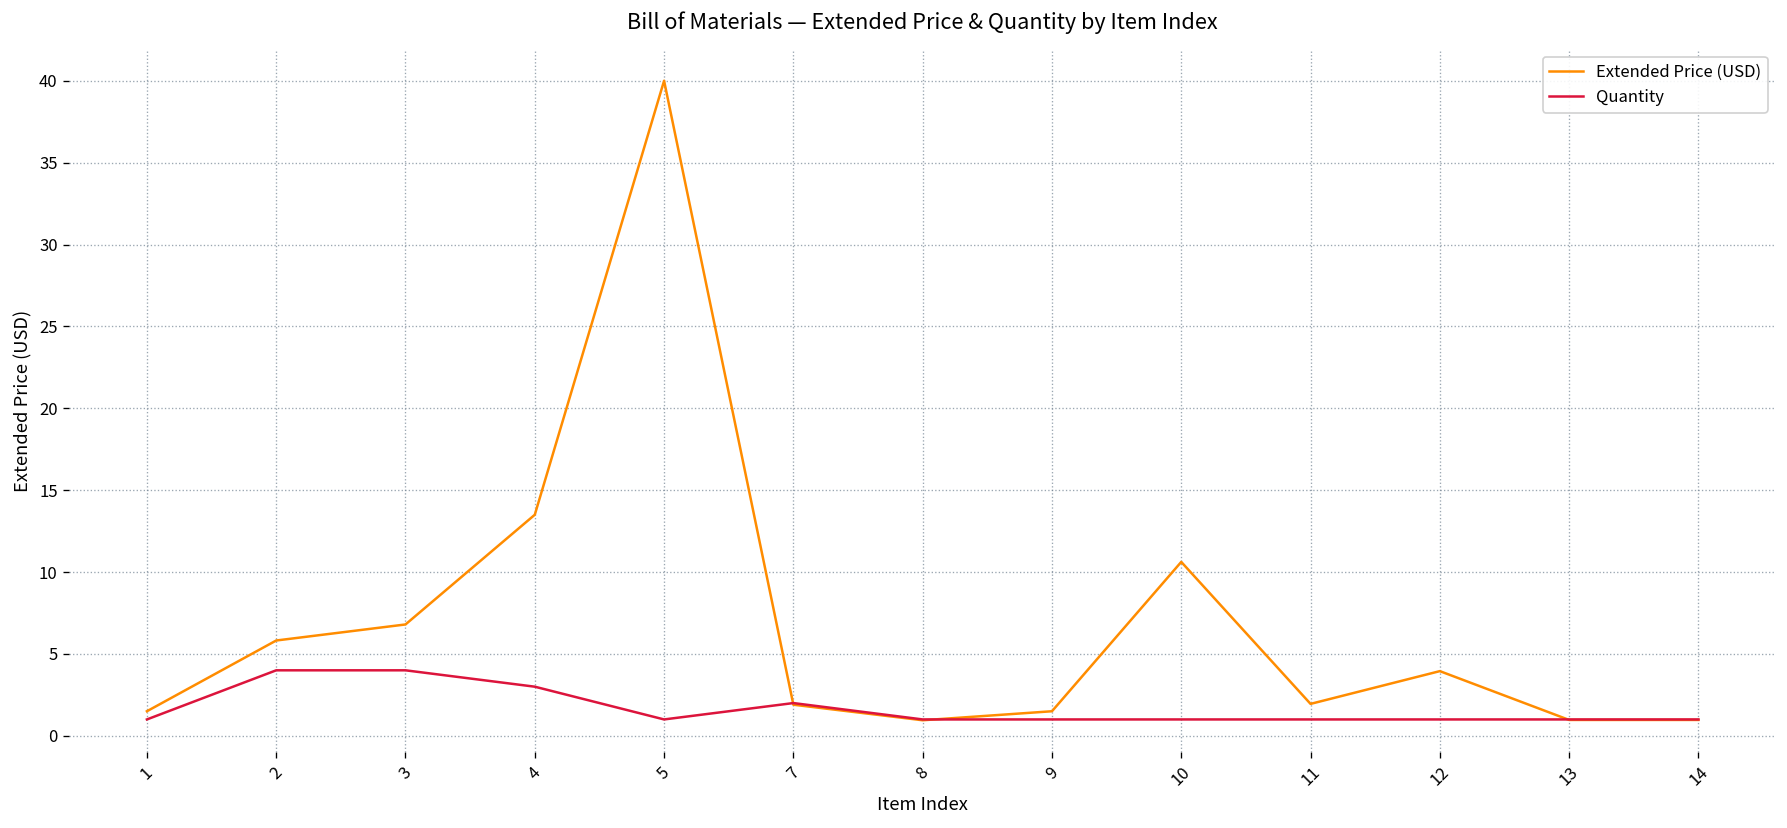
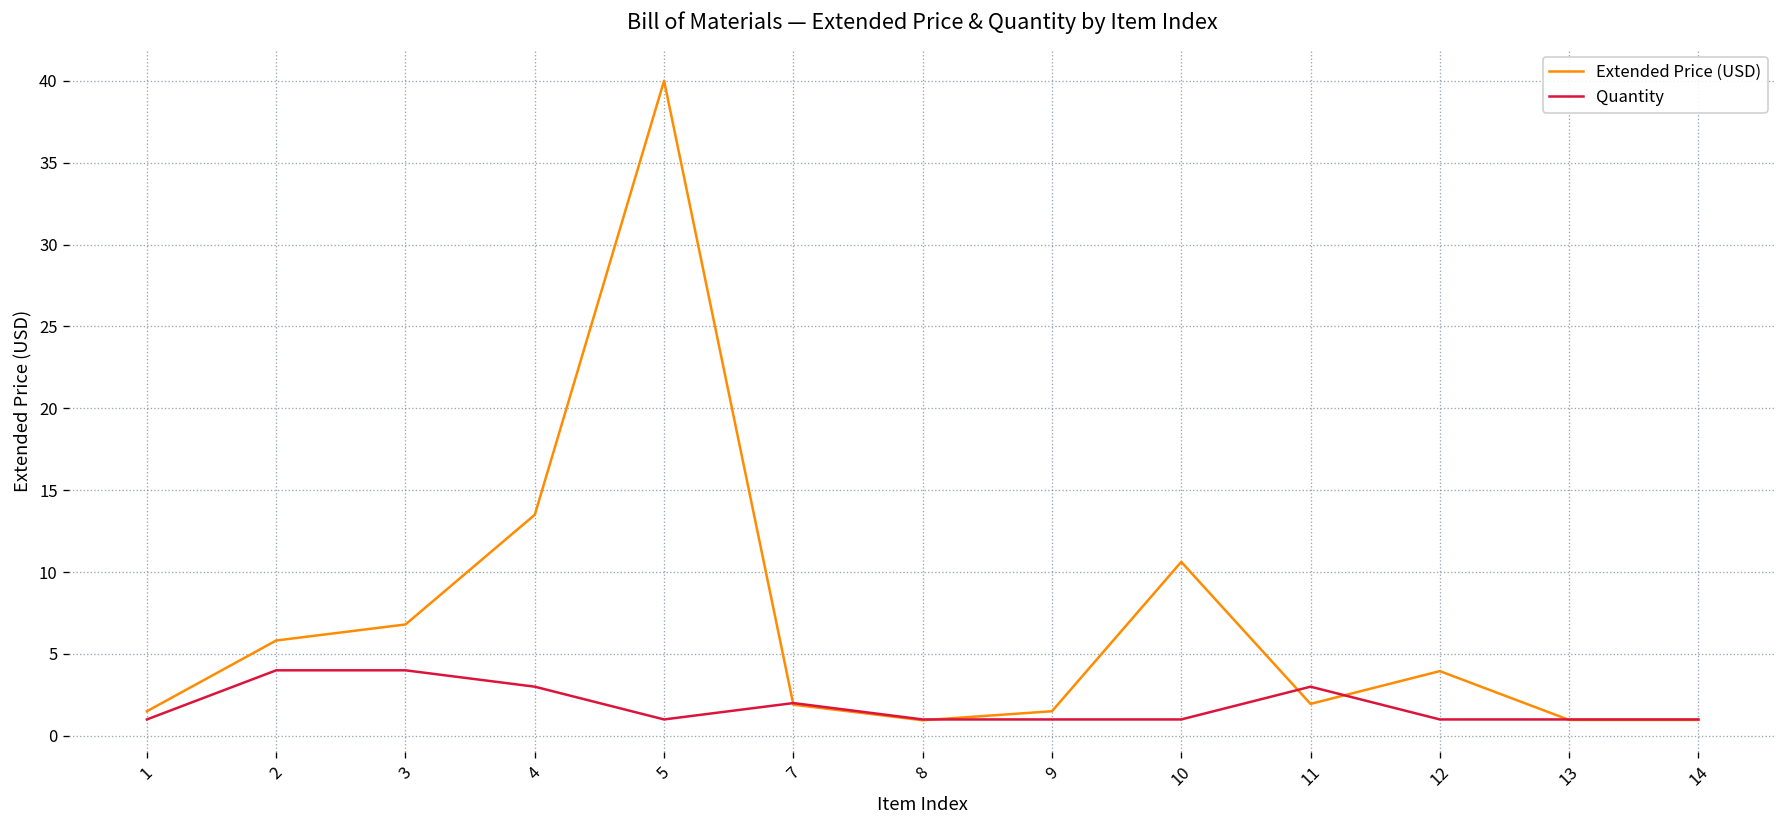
  {
    "Extended Price (USD)": {
      "1": 1.5,
      "2": 6,
      "3": 6.8,
      "4": 13.5,
      "5": 40,
      "9": 1.5,
      "10": 10.6,
      "11": 2,
      "12": 4
    },
    "Quantity": {
      "1": 1,
      "2": 4,
      "3": 4,
      "4": 3,
      "5": 1,
      "9": 1,
      "10": 1,
-     "11": 1,
+     "11": 3,
      "12": 1
    }
  }
